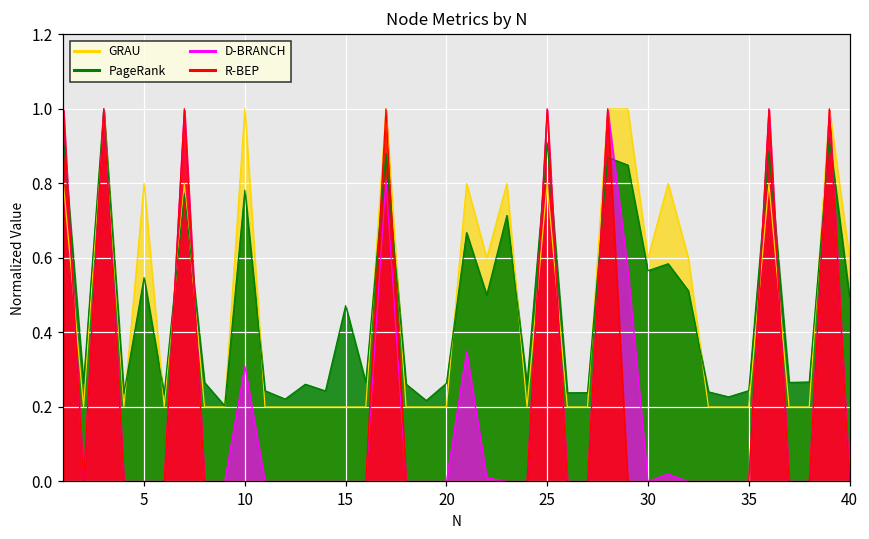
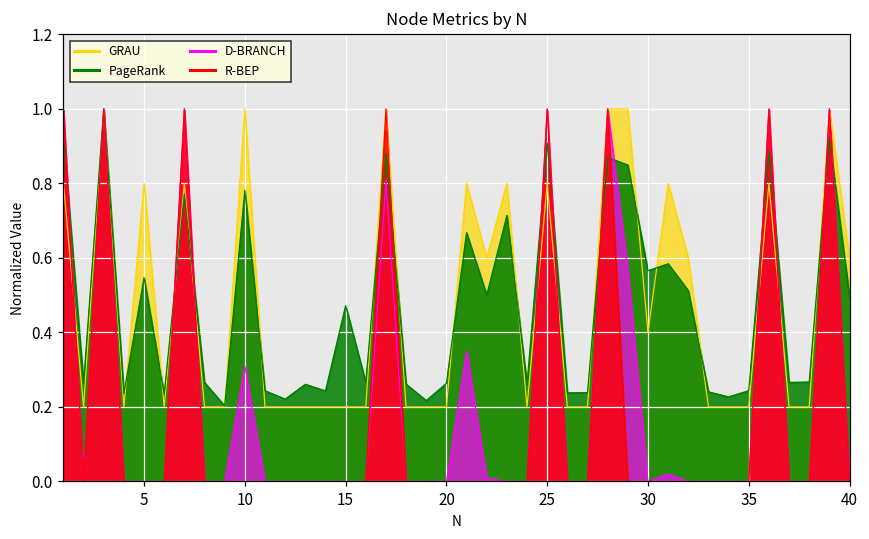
  {
    "GRAU": {
      "5": 0.80,
      "10": 1.00,
      "15": 0.20,
      "20": 0.20,
      "25": 0.80,
-     "30": 0.60,
+     "30": 0.40,
      "35": 0.20,
      "40": 0.60
    },
    "PageRank": {
      "5": 0.55,
      "10": 0.78,
      "15": 0.47,
      "20": 0.26,
      "25": 0.91,
      "30": 0.57,
      "35": 0.24,
      "40": 0.50
    },
    "D-BRANCH": {
      "10": 0.31
    },
    "R-BEP": {
      "10": 0.00
    }
  }
